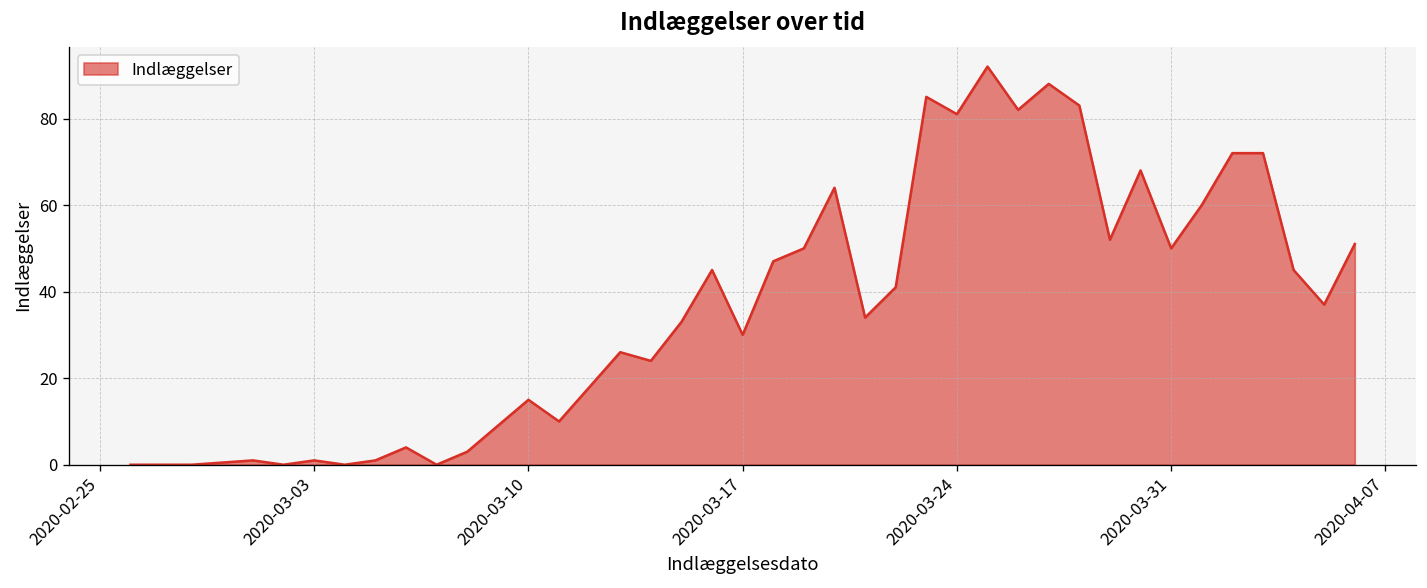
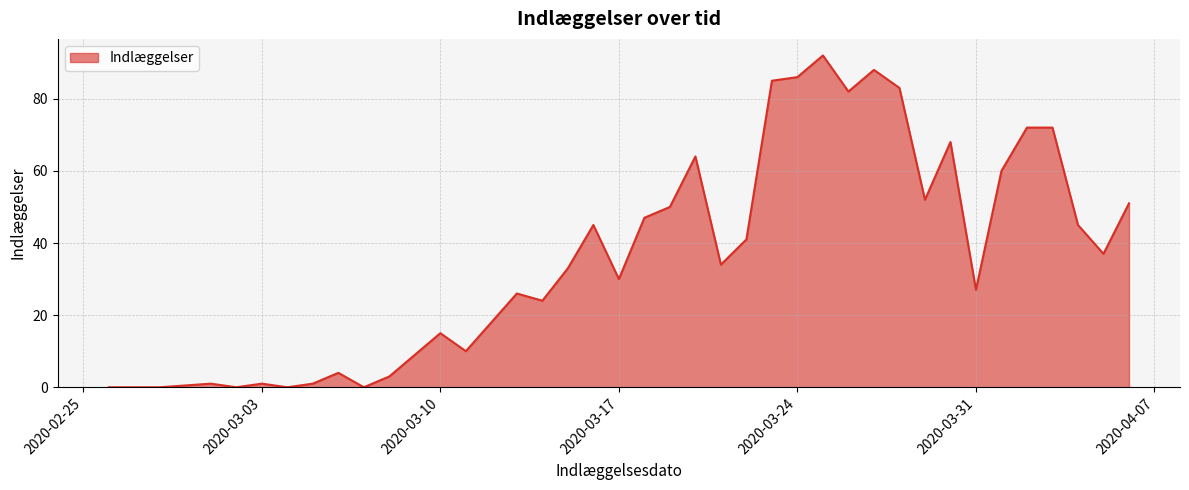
  {
    "2020-03-03": 1,
    "2020-03-10": 15,
    "2020-03-17": 30,
-   "2020-03-24": 81,
-   "2020-03-31": 50
+   "2020-03-24": 86,
+   "2020-03-31": 27
  }
